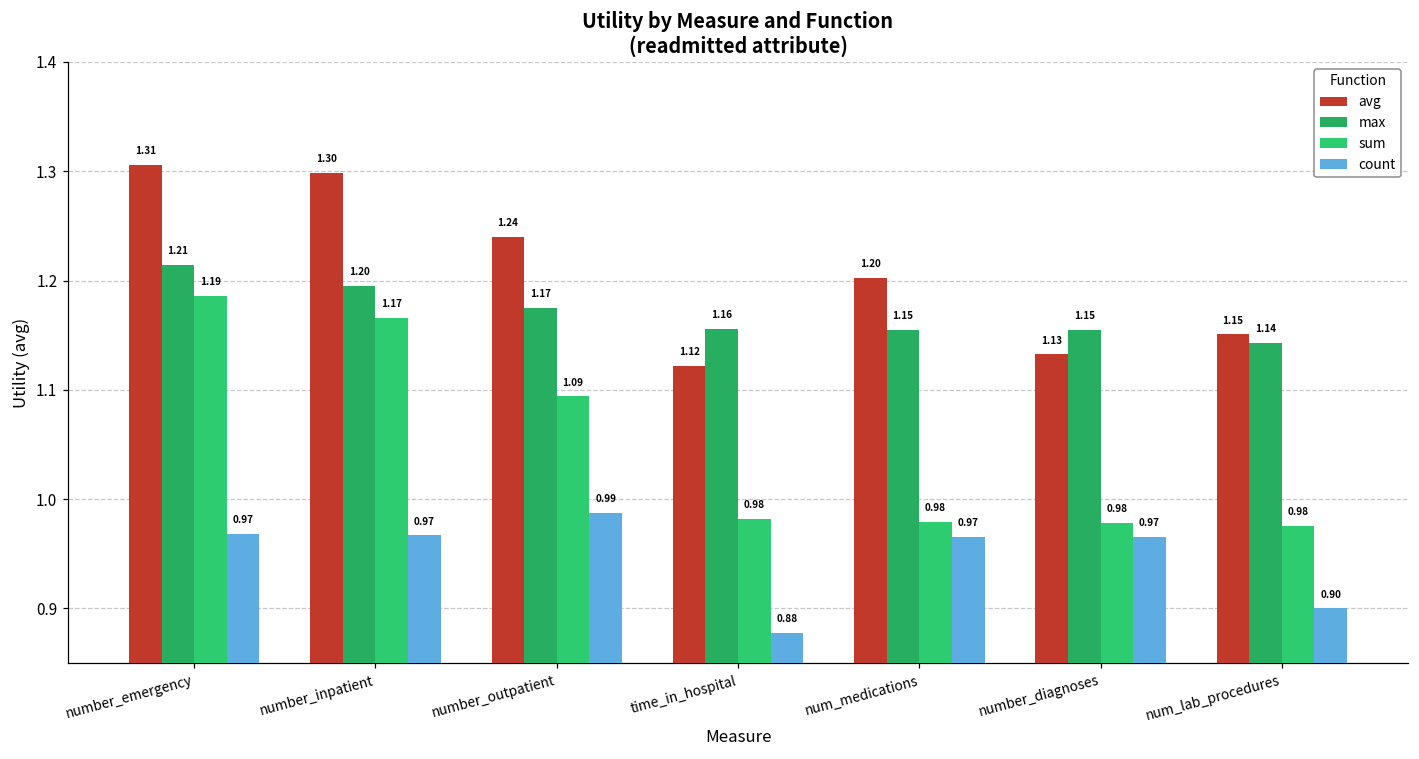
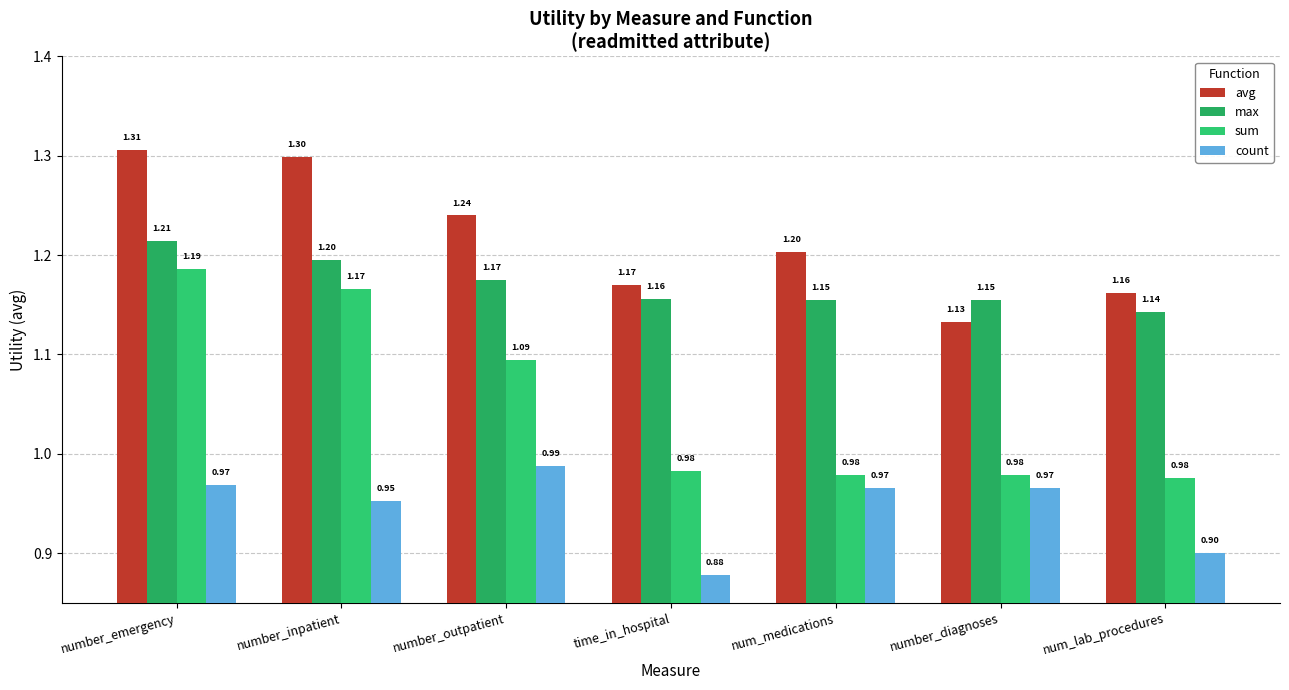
  {
    "avg": {
      "number_emergency": 1.31,
      "number_inpatient": 1.30,
      "number_outpatient": 1.24,
-     "time_in_hospital": 1.12,
+     "time_in_hospital": 1.17,
      "num_medications": 1.20,
      "number_diagnoses": 1.13,
-     "num_lab_procedures": 1.15
+     "num_lab_procedures": 1.16
    },
    "count": {
      "number_emergency": 0.97,
-     "number_inpatient": 0.97,
+     "number_inpatient": 0.95,
      "number_outpatient": 0.99,
      "time_in_hospital": 0.88,
      "num_medications": 0.97,
      "number_diagnoses": 0.97,
      "num_lab_procedures": 0.90
    }
  }
